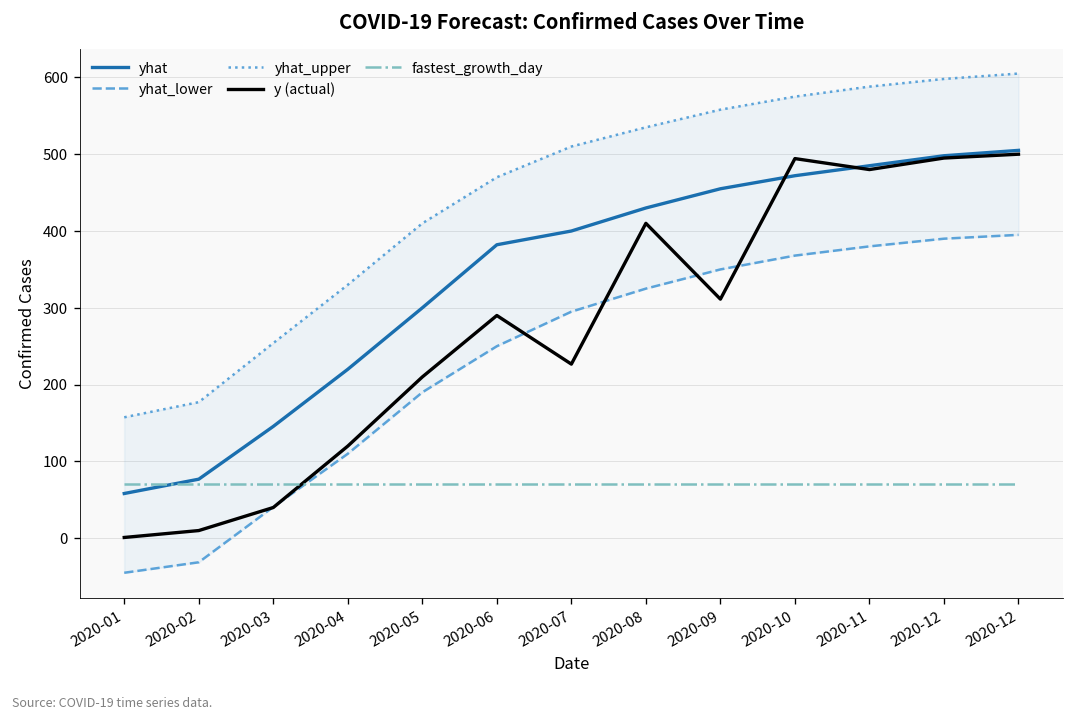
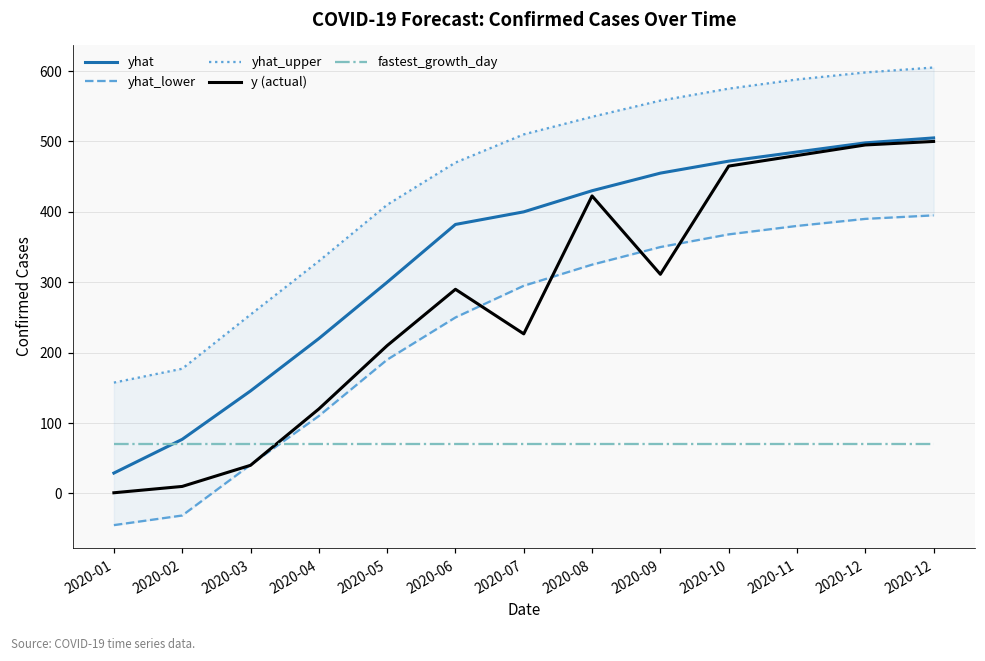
  {
    "yhat": {
-     "2020-01": 60,
+     "2020-01": 30,
      "2020-02": 80,
      "2020-03": 150,
      "2020-04": 220,
      "2020-05": 300,
      "2020-06": 380,
      "2020-07": 400,
      "2020-08": 430,
      "2020-09": 460,
      "2020-10": 470,
      "2020-11": 490
    },
    "y (actual)": {
      "2020-01": 0,
      "2020-02": 10,
      "2020-04": 120,
      "2020-05": 210,
      "2020-06": 290,
      "2020-07": 230,
-     "2020-08": 410,
+     "2020-08": 420,
      "2020-09": 310,
-     "2020-10": 490,
+     "2020-10": 470,
      "2020-11": 480
    }
  }
